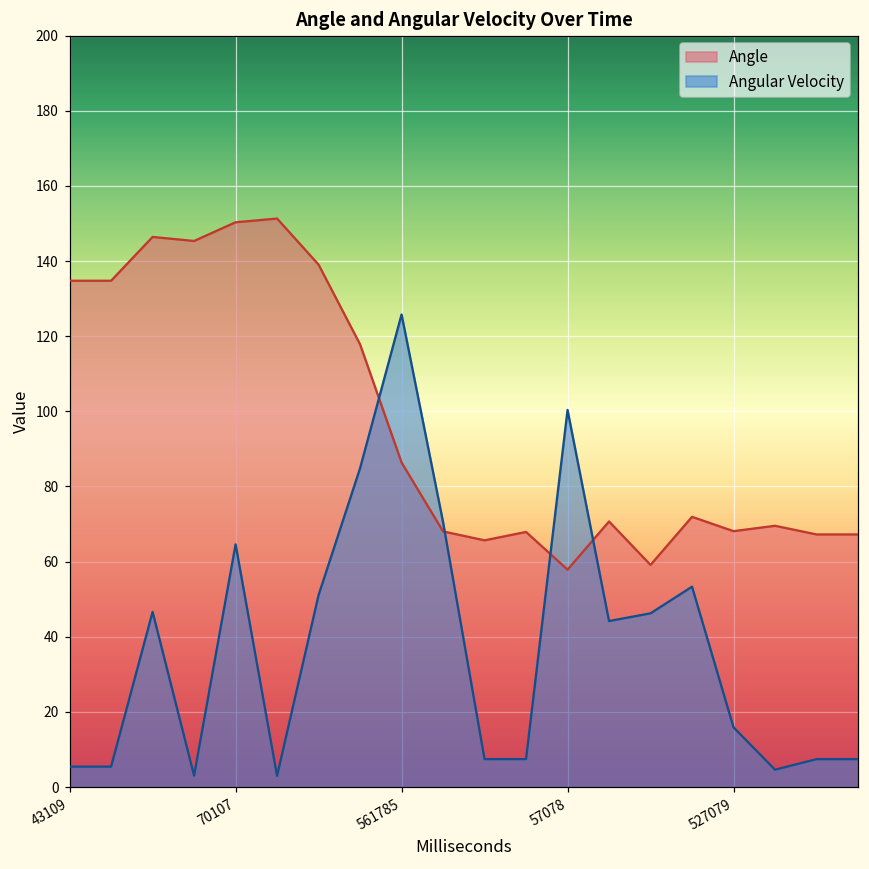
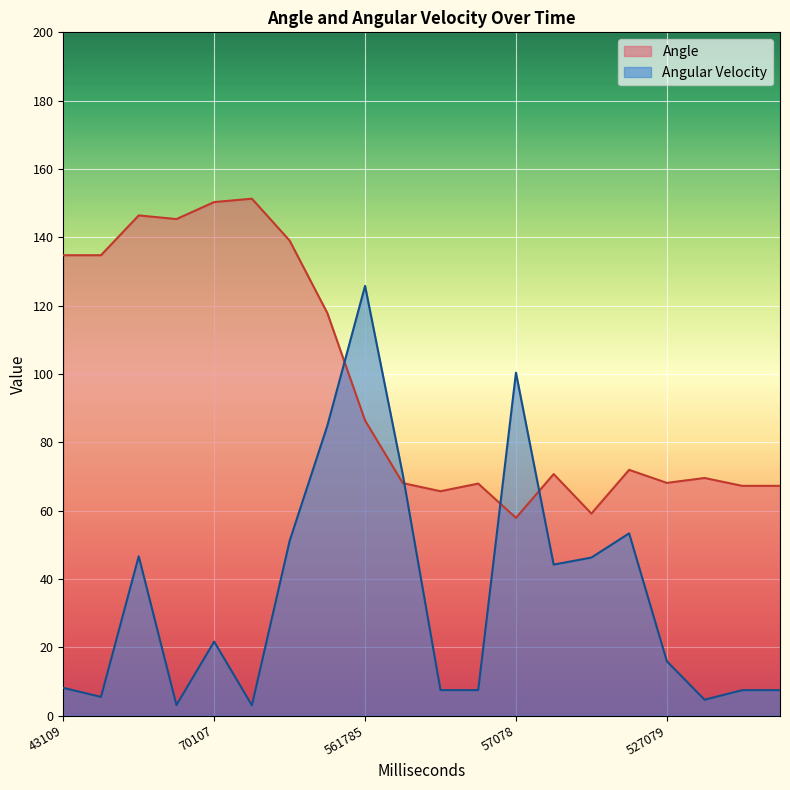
  {
    "Angle": {
      "43109": 135,
      "70107": 150,
      "561785": 86,
      "57078": 58,
      "527079": 68
    },
    "Angular Velocity": {
-     "43109": 5,
-     "70107": 65,
+     "43109": 8,
+     "70107": 22,
      "561785": 126,
      "57078": 100,
      "527079": 16
    }
  }
